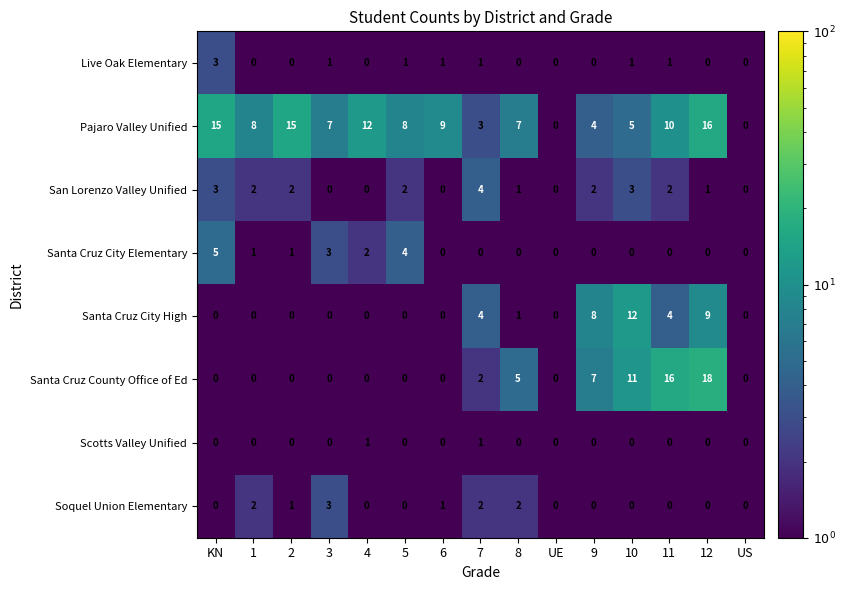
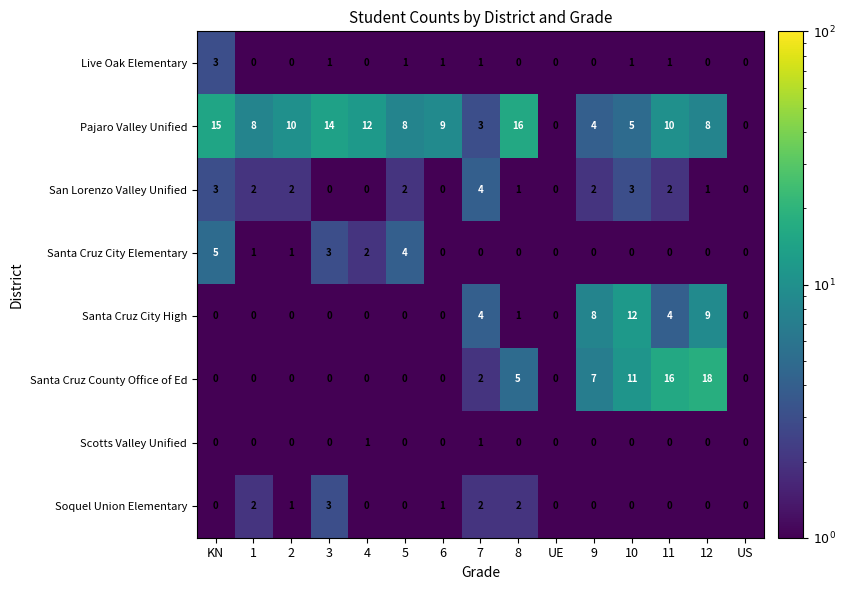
  {
    "Live Oak Elementary": {
      "KN": 3,
      "1": 0,
      "2": 0,
      "3": 1,
      "4": 0,
      "5": 1,
      "6": 1,
      "7": 1,
      "8": 0,
      "UE": 0,
      "9": 0,
      "10": 1,
      "11": 1,
      "12": 0,
      "US": 0
    },
    "Pajaro Valley Unified": {
      "KN": 15,
      "1": 8,
-     "2": 15,
-     "3": 7,
+     "2": 10,
+     "3": 14,
      "4": 12,
      "5": 8,
      "6": 9,
      "7": 3,
-     "8": 7,
+     "8": 16,
      "UE": 0,
      "9": 4,
      "10": 5,
      "11": 10,
-     "12": 16,
+     "12": 8,
      "US": 0
    },
    "San Lorenzo Valley Unified": {
      "KN": 3,
      "1": 2,
      "2": 2,
      "3": 0,
      "4": 0,
      "5": 2,
      "6": 0,
      "7": 4,
      "8": 1,
      "UE": 0,
      "9": 2,
      "10": 3,
      "11": 2,
      "12": 1,
      "US": 0
    },
    "Santa Cruz City Elementary": {
      "KN": 5,
      "1": 1,
      "2": 1,
      "3": 3,
      "4": 2,
      "5": 4,
      "6": 0,
      "7": 0,
      "8": 0,
      "UE": 0,
      "9": 0,
      "10": 0,
      "11": 0,
      "12": 0,
      "US": 0
    },
    "Santa Cruz City High": {
      "KN": 0,
      "1": 0,
      "2": 0,
      "3": 0,
      "4": 0,
      "5": 0,
      "6": 0,
      "7": 4,
      "8": 1,
      "UE": 0,
      "9": 8,
      "10": 12,
      "11": 4,
      "12": 9,
      "US": 0
    },
    "Santa Cruz County Office of Ed": {
      "KN": 0,
      "1": 0,
      "2": 0,
      "3": 0,
      "4": 0,
      "5": 0,
      "6": 0,
      "7": 2,
      "8": 5,
      "UE": 0,
      "9": 7,
      "10": 11,
      "11": 16,
      "12": 18,
      "US": 0
    },
    "Scotts Valley Unified": {
      "KN": 0,
      "1": 0,
      "2": 0,
      "3": 0,
      "4": 1,
      "5": 0,
      "6": 0,
      "7": 1,
      "8": 0,
      "UE": 0,
      "9": 0,
      "10": 0,
      "11": 0,
      "12": 0,
      "US": 0
    },
    "Soquel Union Elementary": {
      "KN": 0,
      "1": 2,
      "2": 1,
      "3": 3,
      "4": 0,
      "5": 0,
      "6": 1,
      "7": 2,
      "8": 2,
      "UE": 0,
      "9": 0,
      "10": 0,
      "11": 0,
      "12": 0,
      "US": 0
    }
  }
